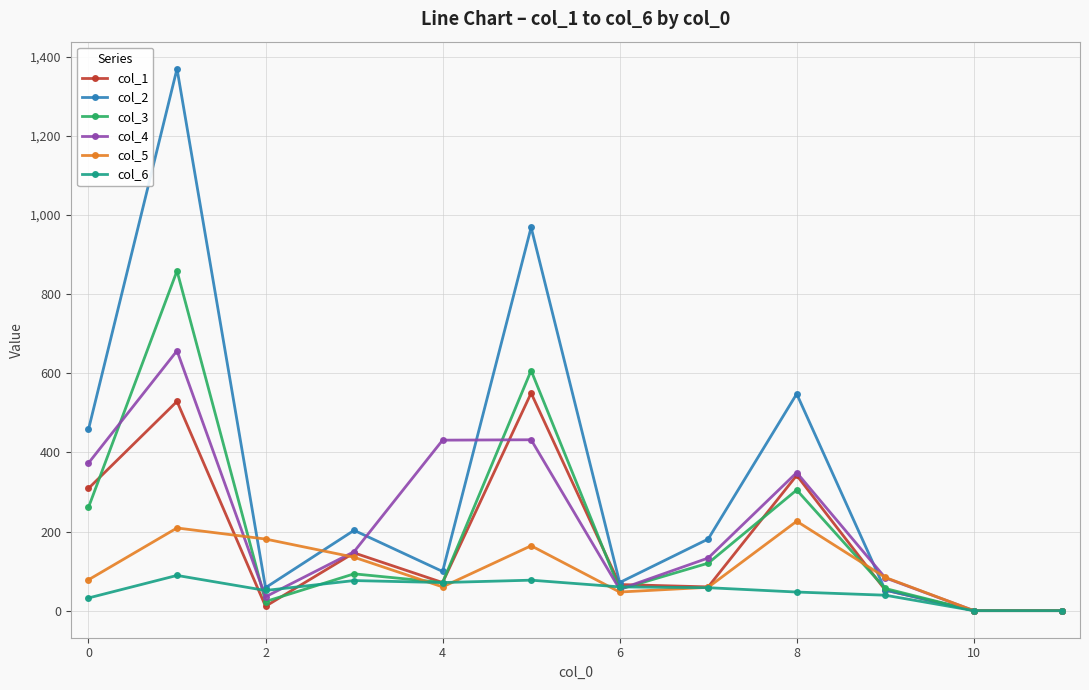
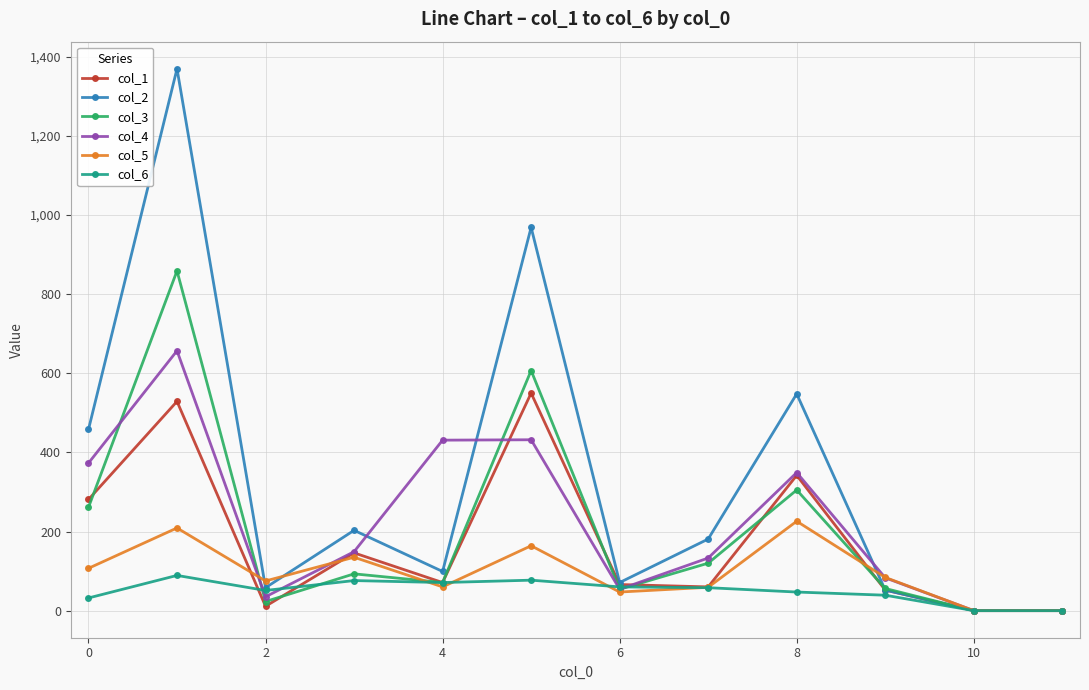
  {
    "col_1": {
-     "0": 310,
+     "0": 280,
      "2": 10,
      "8": 340
    },
    "col_2": {
      "0": 460,
      "2": 60,
      "4": 100,
      "8": 550
    },
    "col_4": {
      "0": 370,
      "2": 40,
      "4": 430,
      "8": 350
    },
    "col_5": {
-     "0": 80,
-     "2": 180,
+     "0": 110,
+     "2": 80,
      "4": 60,
      "6": 50,
      "8": 230
    }
  }
